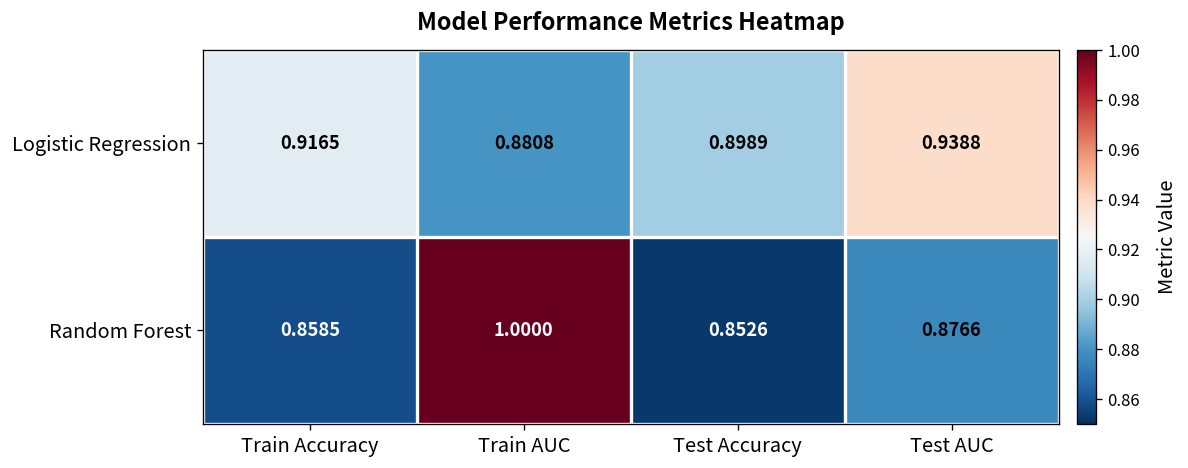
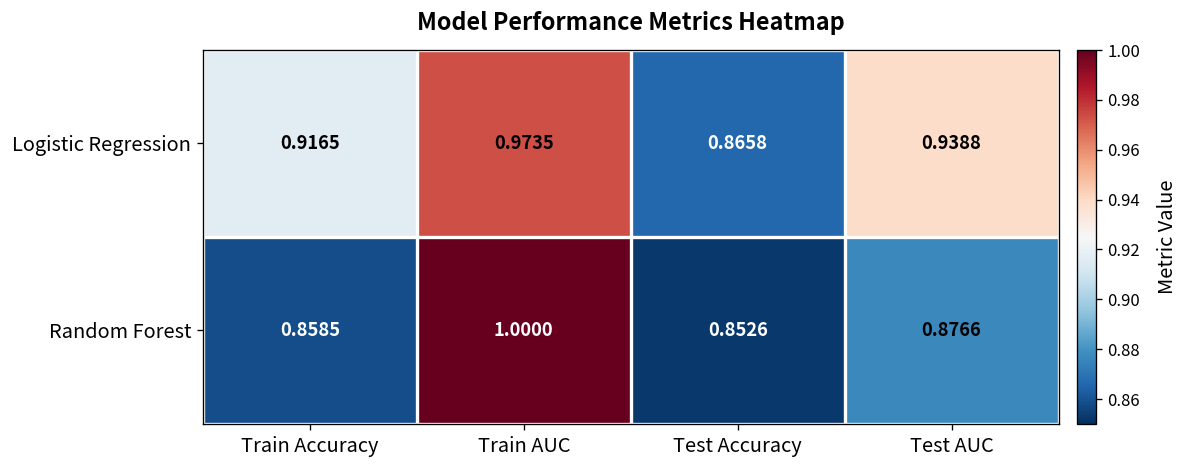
  {
    "Logistic Regression": {
      "Train Accuracy": 0.9165,
-     "Train AUC": 0.8808,
-     "Test Accuracy": 0.8989,
+     "Train AUC": 0.9735,
+     "Test Accuracy": 0.8658,
      "Test AUC": 0.9388
    },
    "Random Forest": {
      "Train Accuracy": 0.8585,
      "Train AUC": 1.0000,
      "Test Accuracy": 0.8526,
      "Test AUC": 0.8766
    }
  }
